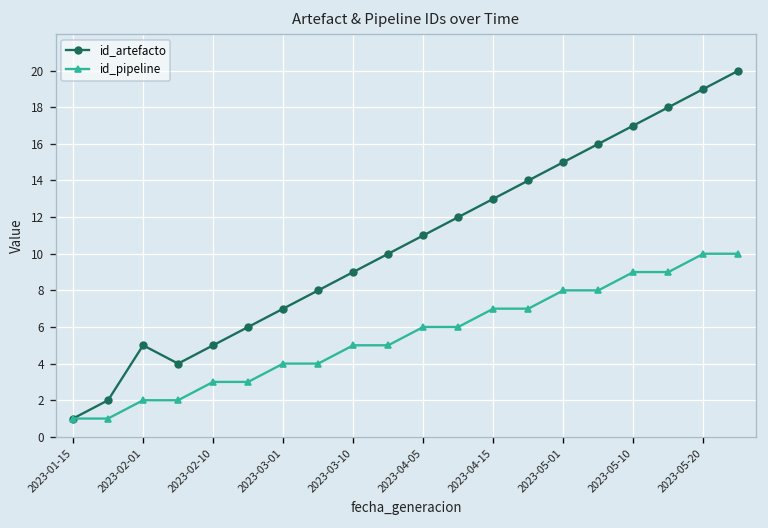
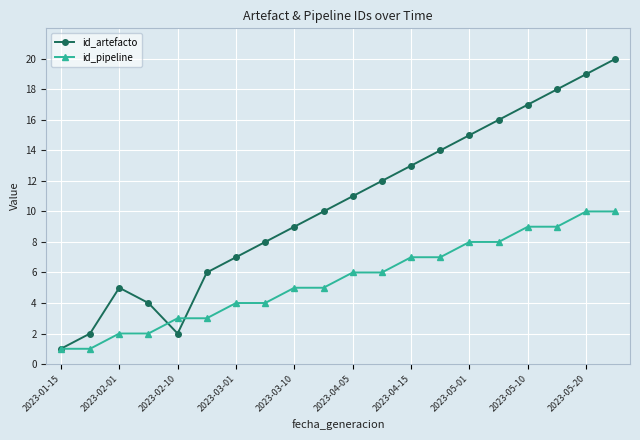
  {
    "id_artefacto": {
      "2023-02-01": 5,
-     "2023-02-10": 5,
+     "2023-02-10": 2,
      "2023-03-01": 7,
      "2023-03-10": 9,
      "2023-04-05": 11,
      "2023-04-15": 13,
      "2023-05-01": 15,
      "2023-05-10": 17,
      "2023-05-20": 19
    },
    "id_pipeline": {
      "2023-02-01": 2,
      "2023-02-10": 3,
      "2023-03-01": 4,
      "2023-03-10": 5,
      "2023-04-05": 6,
      "2023-04-15": 7,
      "2023-05-01": 8,
      "2023-05-10": 9,
      "2023-05-20": 10
    }
  }
